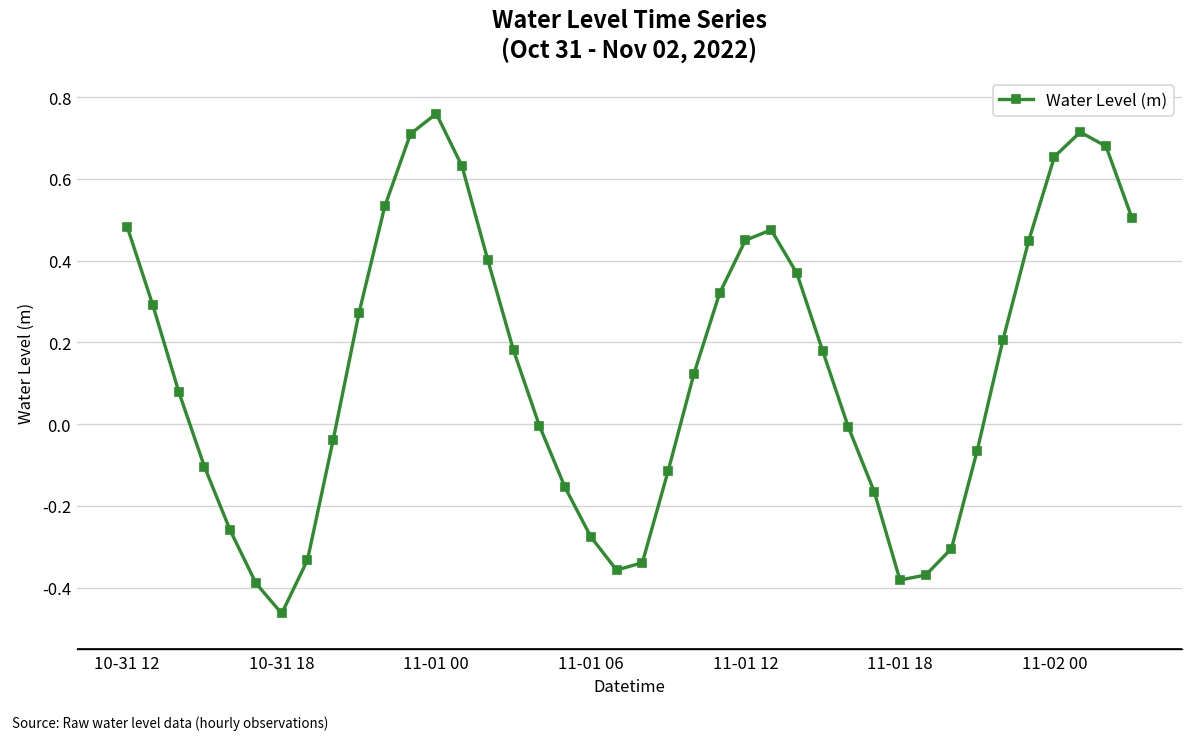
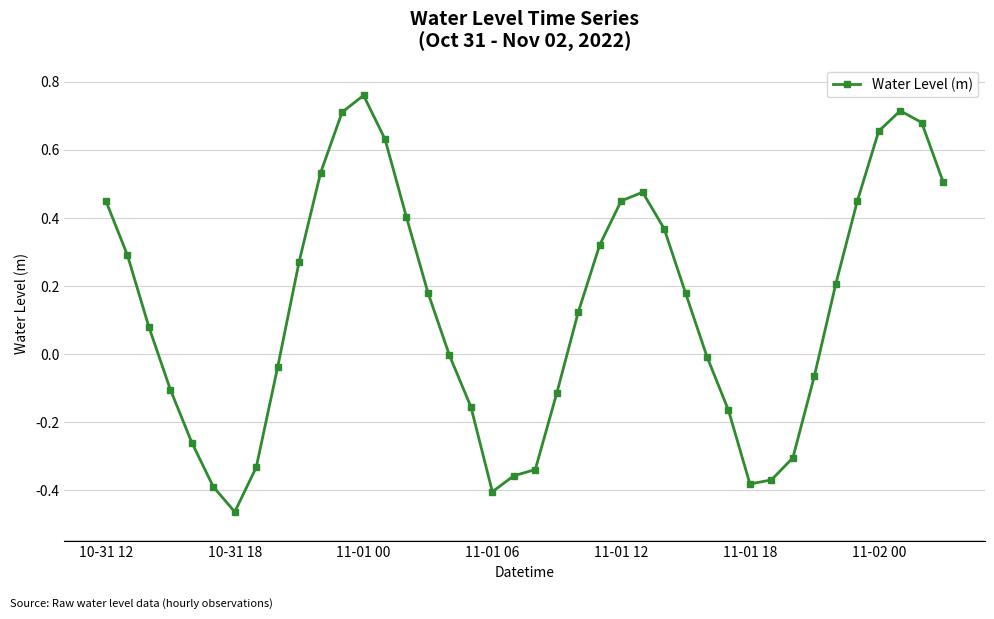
  {
-   "10-31 12": 0.48,
+   "10-31 12": 0.45,
    "10-31 18": -0.46,
    "11-01 00": 0.76,
-   "11-01 06": -0.28,
+   "11-01 06": -0.40,
    "11-01 12": 0.45,
    "11-01 18": -0.38,
    "11-02 00": 0.66
  }
